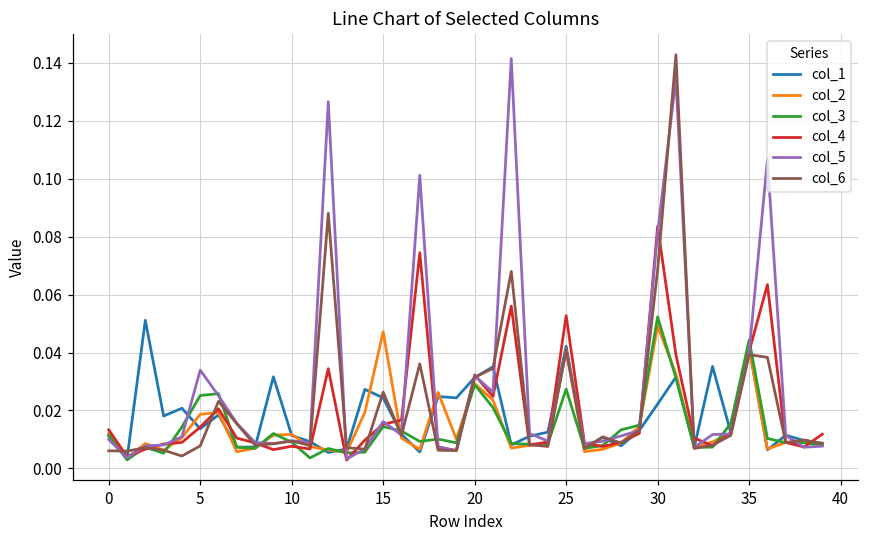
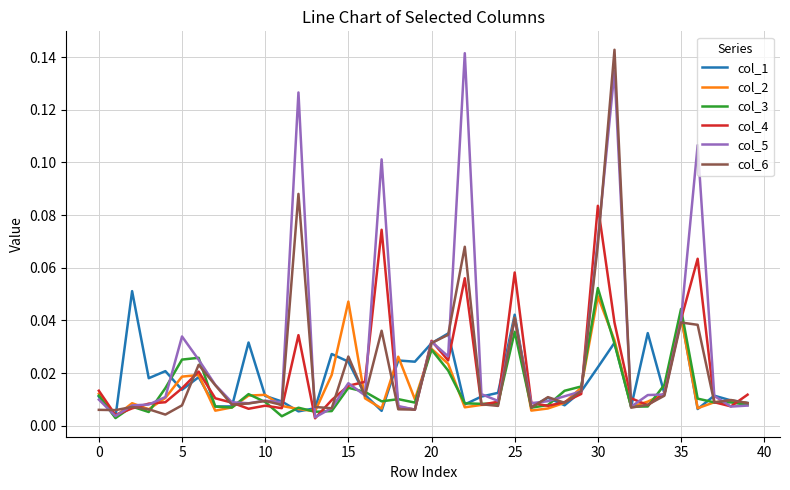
  {
    "col_1": {
      "15": 0.024,
      "25": 0.042,
      "30": 0.022
    },
    "col_2": {
      "5": 0.019,
      "15": 0.047,
      "30": 0.049
    },
    "col_3": {
      "5": 0.025,
-     "25": 0.027,
+     "25": 0.036,
      "30": 0.052,
      "35": 0.044
    },
    "col_4": {
      "0": 0.013,
      "10": 0.008,
-     "25": 0.053,
+     "25": 0.058,
      "30": 0.084
    },
    "col_5": {
      "0": 0.010,
      "5": 0.034,
      "15": 0.016,
-     "30": 0.081
+     "30": 0.071
    },
    "col_6": {
      "0": 0.006,
      "5": 0.008,
      "15": 0.026,
      "30": 0.069
    }
  }
